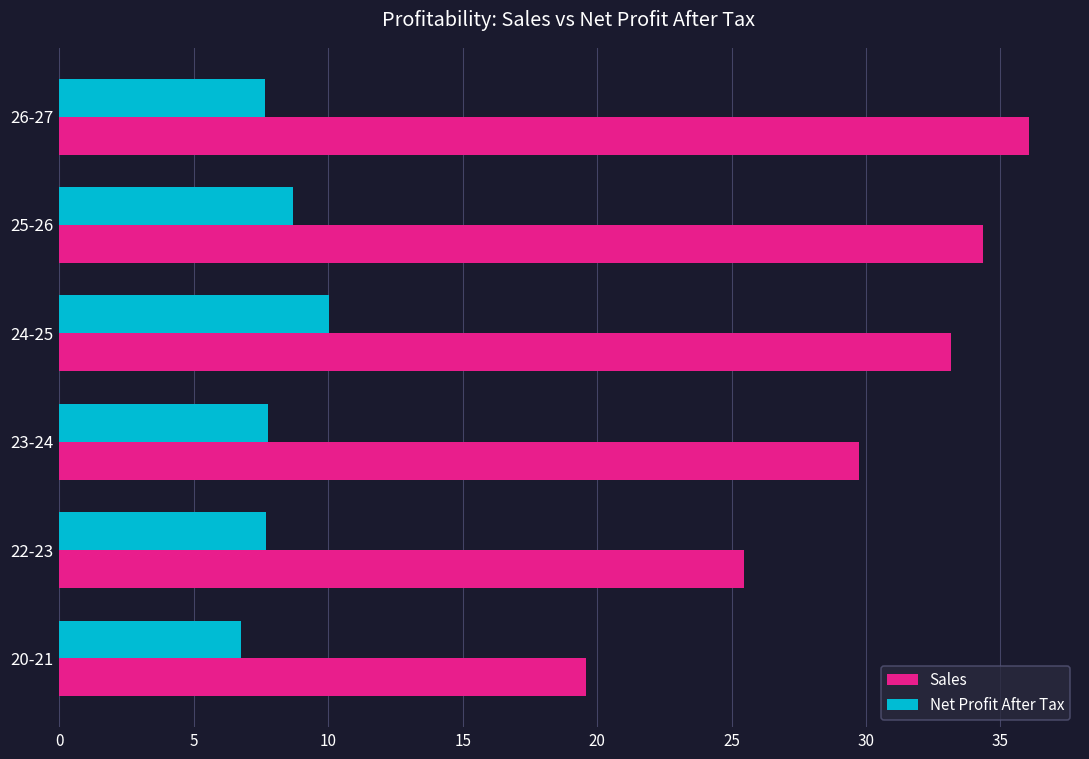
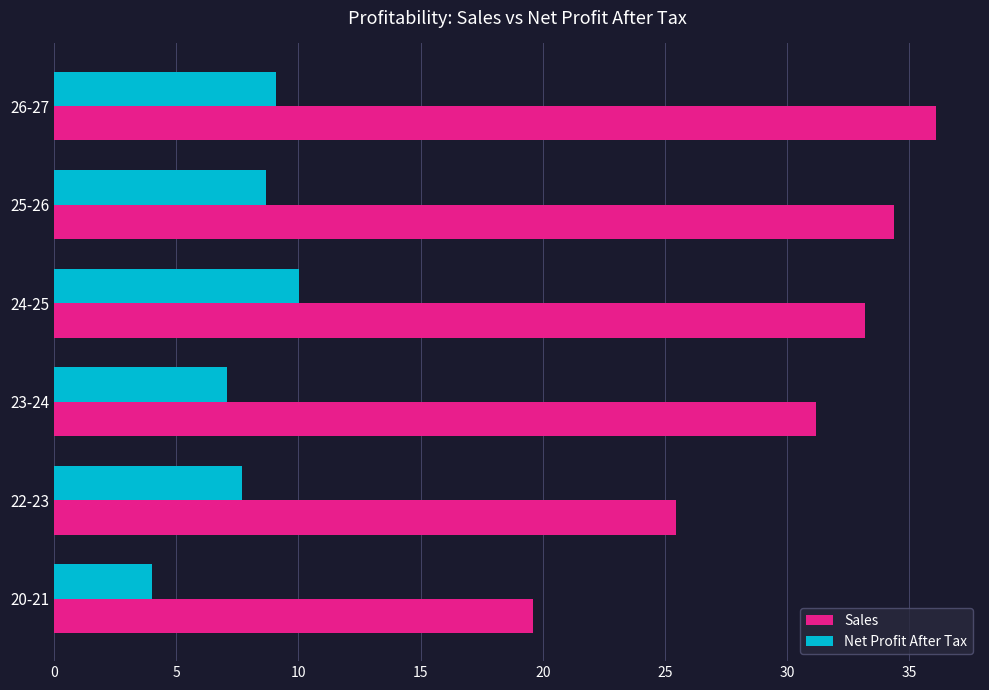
  {
    "Sales": {
      "26-27": 36.1,
      "25-26": 34.4,
      "24-25": 33.2,
-     "23-24": 29.8,
+     "23-24": 31.2,
      "22-23": 25.5,
      "20-21": 19.6
    },
    "Net Profit After Tax": {
-     "26-27": 7.7,
+     "26-27": 9.1,
      "25-26": 8.7,
      "24-25": 10.0,
-     "23-24": 7.8,
+     "23-24": 7.1,
      "22-23": 7.7,
-     "20-21": 6.8
+     "20-21": 4.0
    }
  }
